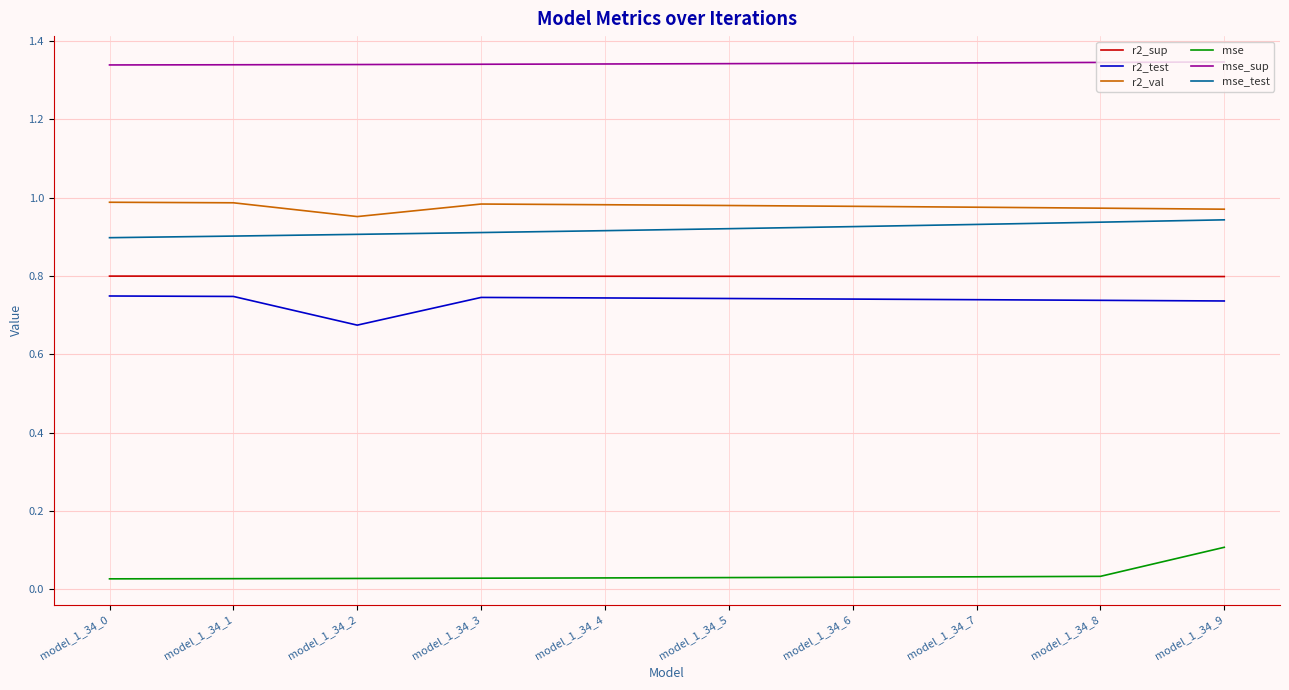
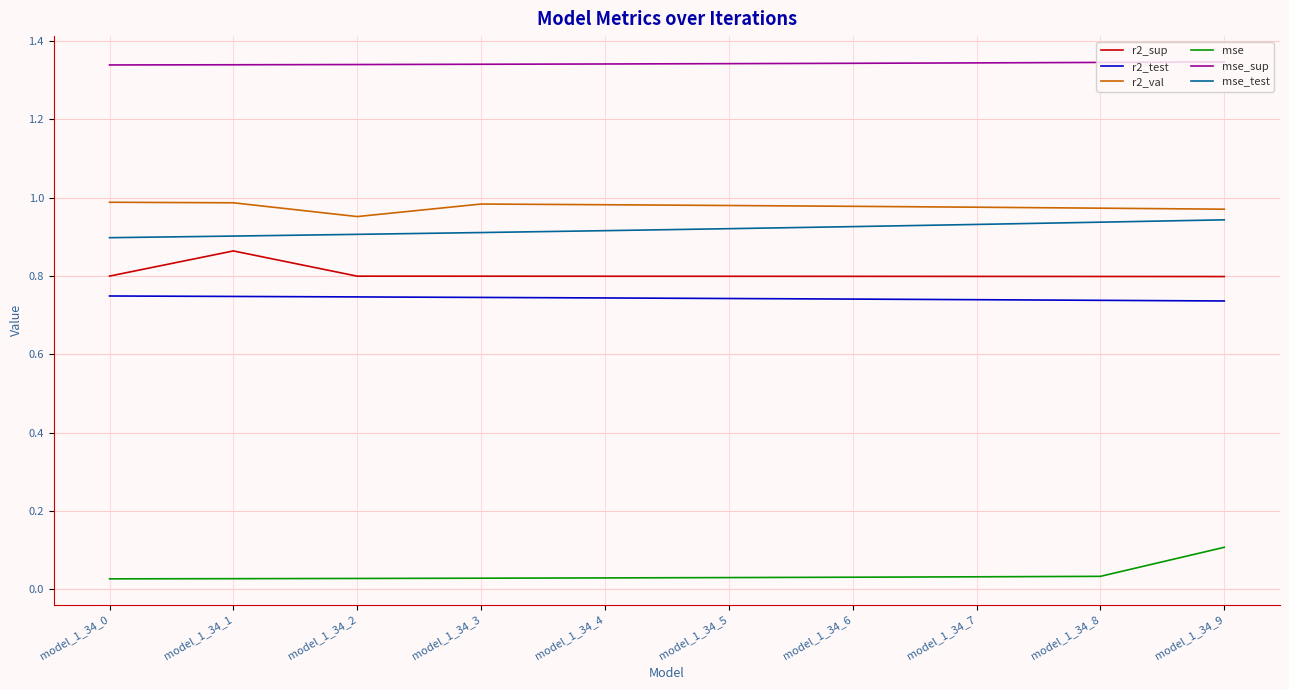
  {
    "r2_sup": {
      "model_1_34_0": 0.80,
-     "model_1_34_1": 0.80,
+     "model_1_34_1": 0.86,
      "model_1_34_2": 0.80,
      "model_1_34_3": 0.80,
      "model_1_34_4": 0.80,
      "model_1_34_5": 0.80,
      "model_1_34_6": 0.80,
      "model_1_34_7": 0.80,
      "model_1_34_8": 0.80,
      "model_1_34_9": 0.80
    },
    "r2_test": {
      "model_1_34_0": 0.75,
      "model_1_34_1": 0.75,
-     "model_1_34_2": 0.67,
+     "model_1_34_2": 0.75,
      "model_1_34_3": 0.75,
      "model_1_34_4": 0.74,
      "model_1_34_5": 0.74,
      "model_1_34_6": 0.74,
      "model_1_34_7": 0.74,
      "model_1_34_8": 0.74,
      "model_1_34_9": 0.74
    },
    "r2_val": {
      "model_1_34_0": 0.99,
      "model_1_34_1": 0.99,
      "model_1_34_2": 0.95,
      "model_1_34_3": 0.98,
      "model_1_34_4": 0.98,
      "model_1_34_5": 0.98,
      "model_1_34_6": 0.98,
      "model_1_34_7": 0.98,
      "model_1_34_8": 0.97,
      "model_1_34_9": 0.97
    },
    "mse": {
      "model_1_34_0": 0.03,
      "model_1_34_1": 0.03,
      "model_1_34_2": 0.03,
      "model_1_34_3": 0.03,
      "model_1_34_4": 0.03,
      "model_1_34_5": 0.03,
      "model_1_34_6": 0.03,
      "model_1_34_7": 0.03,
      "model_1_34_8": 0.03,
      "model_1_34_9": 0.11
    },
    "mse_sup": {
      "model_1_34_0": 1.34,
      "model_1_34_1": 1.34,
      "model_1_34_2": 1.34,
      "model_1_34_3": 1.34,
      "model_1_34_4": 1.34,
      "model_1_34_5": 1.34,
      "model_1_34_6": 1.34,
      "model_1_34_7": 1.34
    },
    "mse_test": {
      "model_1_34_0": 0.90,
      "model_1_34_1": 0.90,
      "model_1_34_2": 0.91,
      "model_1_34_3": 0.91,
      "model_1_34_4": 0.92,
      "model_1_34_5": 0.92,
      "model_1_34_6": 0.93,
      "model_1_34_7": 0.93,
      "model_1_34_8": 0.94,
      "model_1_34_9": 0.94
    }
  }
